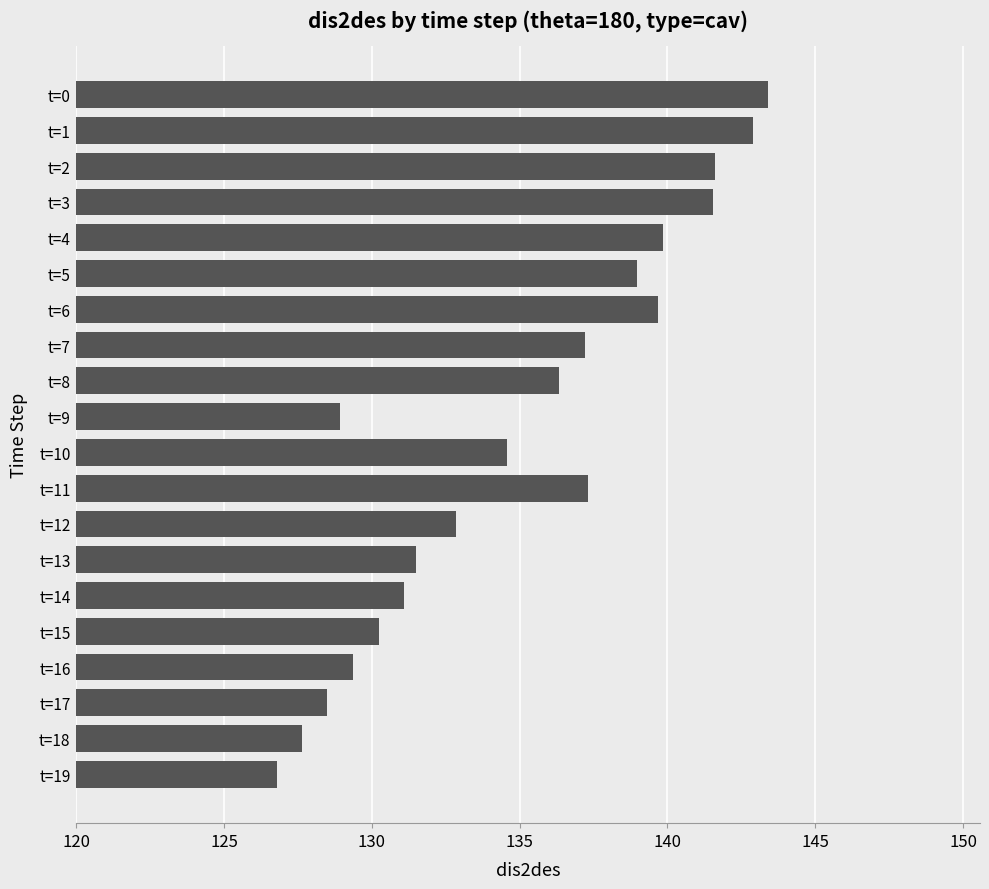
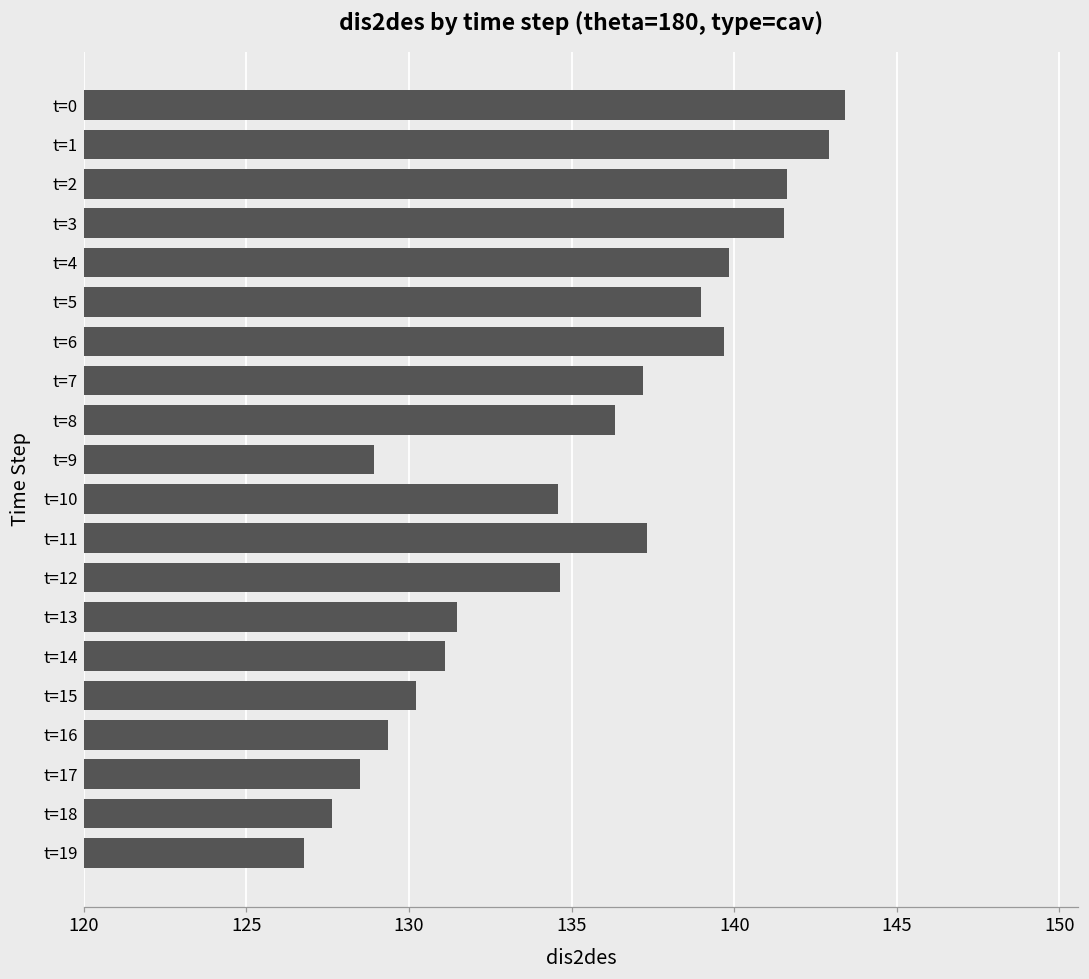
  {
    "t=0": 143.4,
    "t=1": 142.9,
    "t=2": 141.6,
    "t=3": 141.5,
    "t=4": 139.9,
    "t=5": 139.0,
    "t=6": 139.7,
    "t=7": 137.2,
    "t=8": 136.3,
    "t=9": 128.9,
    "t=10": 134.6,
    "t=11": 137.3,
-   "t=12": 132.8,
+   "t=12": 134.6,
    "t=13": 131.5,
    "t=14": 131.1,
    "t=15": 130.2,
    "t=16": 129.4,
    "t=17": 128.5,
    "t=18": 127.6,
    "t=19": 126.8
  }
